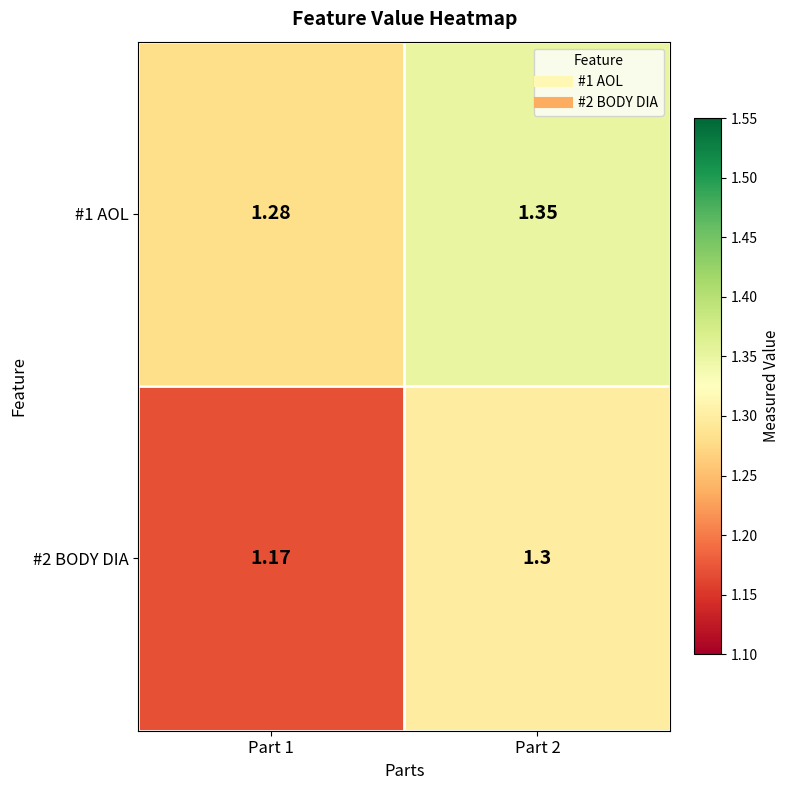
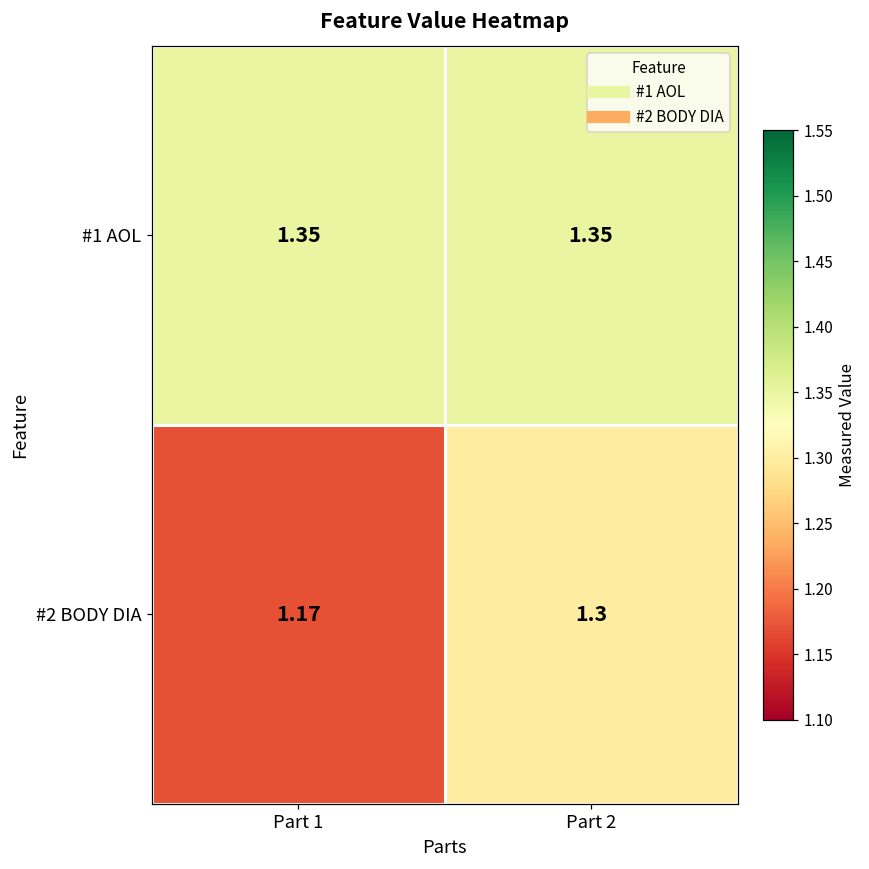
  {
    "#1 AOL": {
-     "Part 1": 1.28,
+     "Part 1": 1.35,
      "Part 2": 1.35
    },
    "#2 BODY DIA": {
      "Part 1": 1.17,
      "Part 2": 1.3
    }
  }
